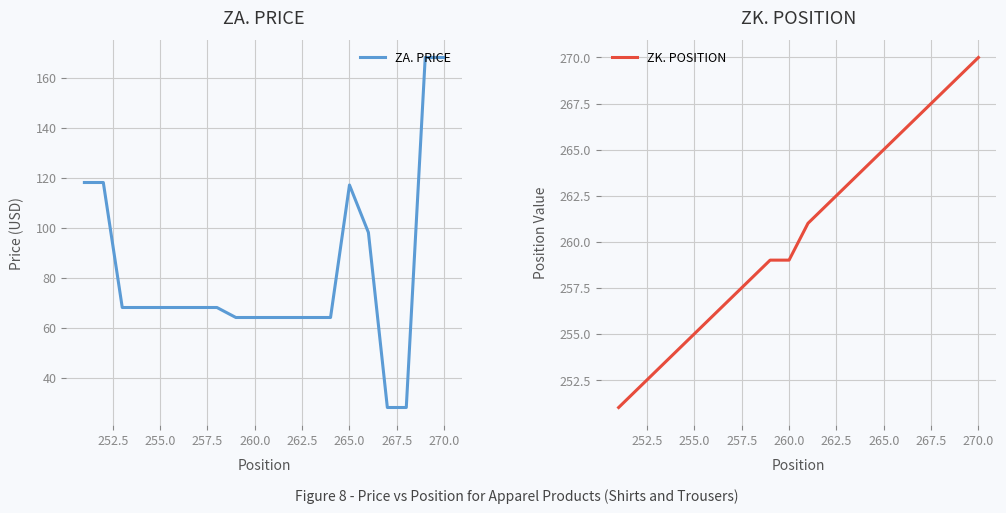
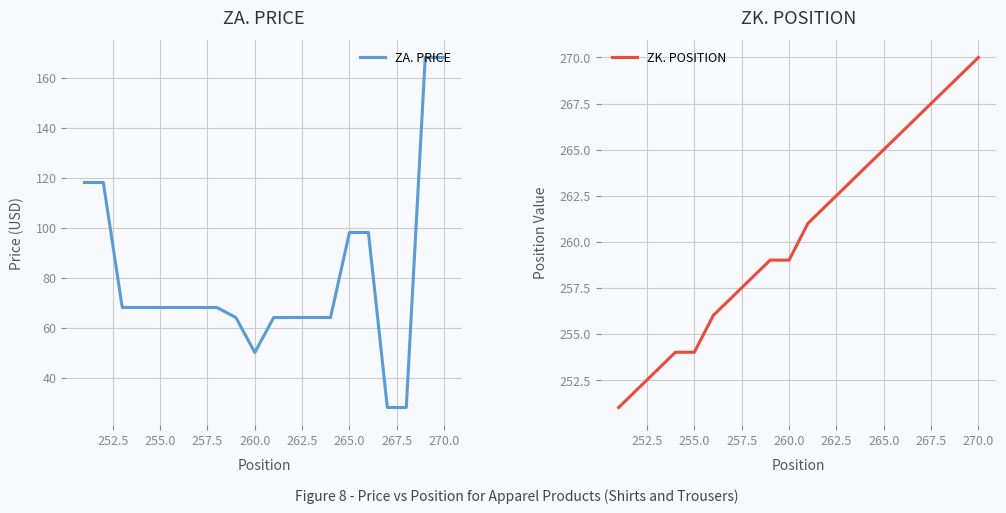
  {
    "ZA. PRICE": {
      "255.0": 68,
-     "260.0": 64,
-     "265.0": 117,
+     "260.0": 50,
+     "265.0": 98,
      "270.0": 168
    },
    "ZK. POSITION": {
-     "255.0": 255,
+     "255.0": 254,
      "260.0": 259,
      "265.0": 265,
      "270.0": 270
    }
  }
